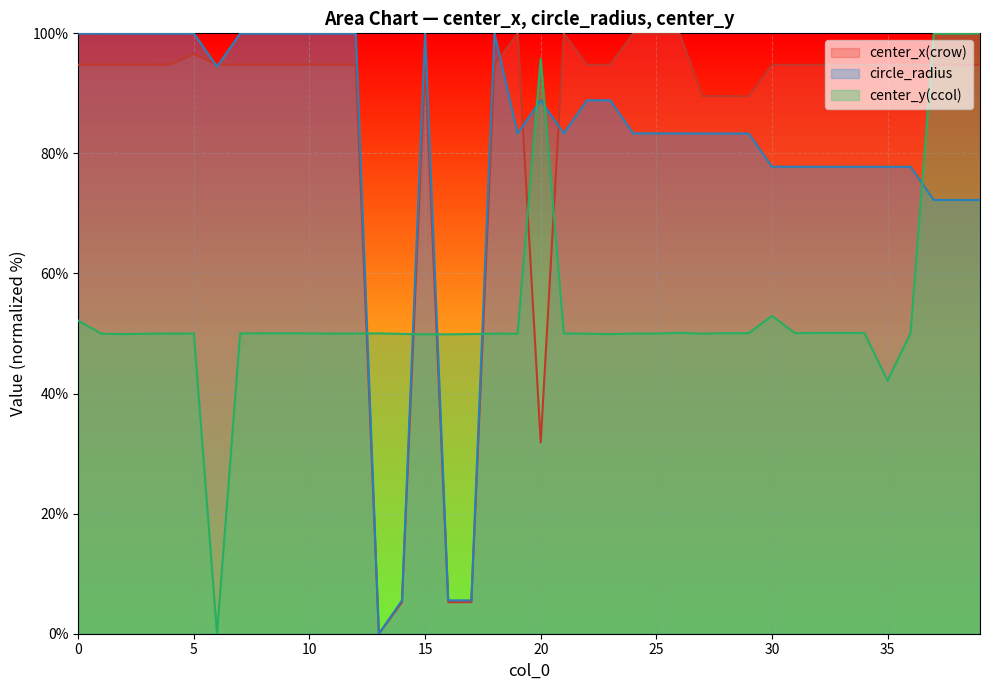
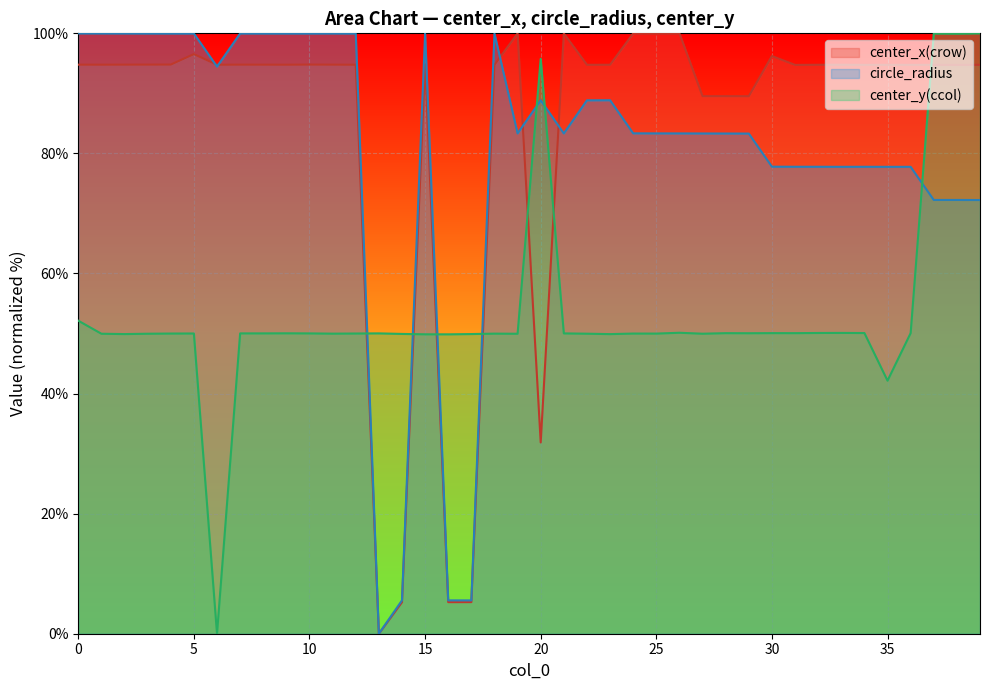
  {
    "center_x(crow)": {
      "0": "95%",
      "5": "97%",
      "10": "95%",
      "15": "95%",
      "20": "32%",
      "25": "100%",
-     "30": "95%"
+     "30": "96%"
    },
    "circle_radius": {
      "0": "100%",
      "5": "100%",
      "10": "100%",
      "15": "100%",
      "20": "89%",
      "25": "83%",
      "30": "78%",
      "35": "78%"
    },
    "center_y(ccol)": {
      "0": "52%",
      "5": "50%",
      "10": "50%",
      "15": "50%",
      "20": "96%",
      "25": "50%",
-     "30": "53%",
+     "30": "50%",
      "35": "42%"
    }
  }
